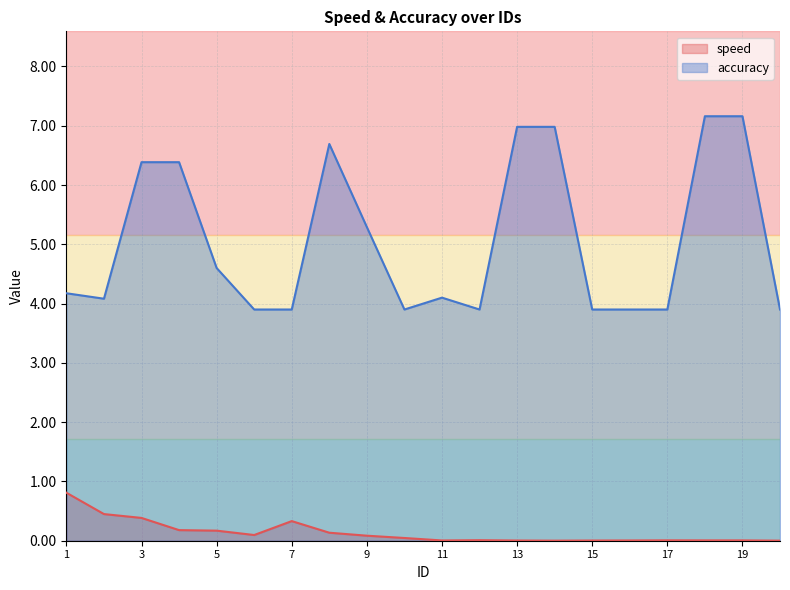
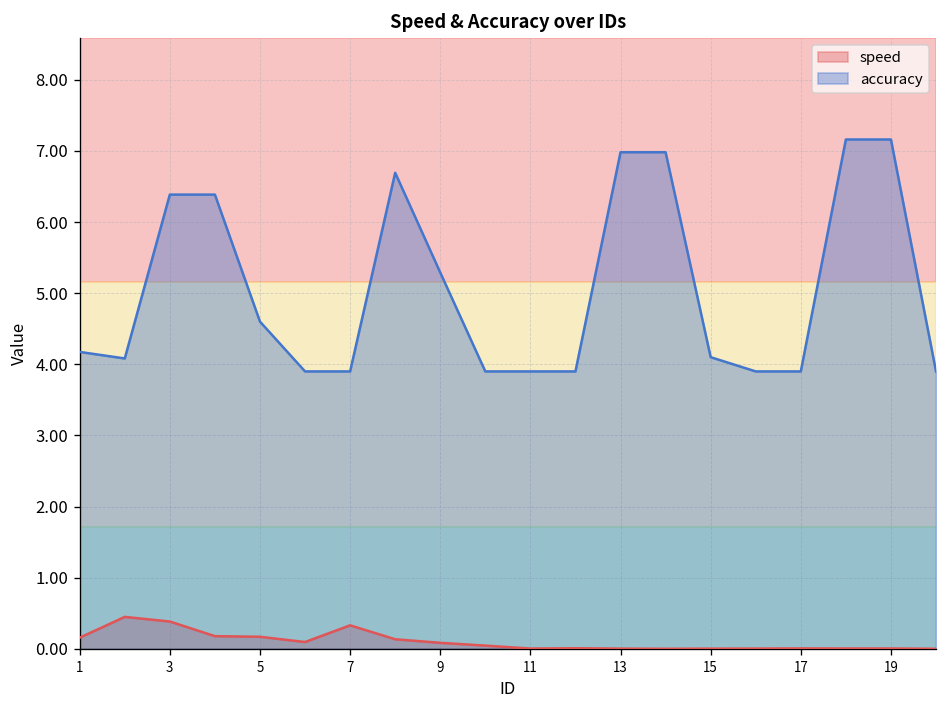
  {
    "speed": {
-     "1": 0.8,
+     "1": 0.2,
      "3": 0.4,
      "5": 0.2,
      "7": 0.3,
      "9": 0.1,
      "11": 0.0,
      "13": 0.0,
      "15": 0.0,
      "17": 0.0,
      "19": 0.0
    },
    "accuracy": {
      "1": 4.2,
      "3": 6.4,
      "5": 4.6,
      "7": 3.9,
      "9": 5.3,
-     "11": 4.1,
+     "11": 3.9,
      "13": 7.0,
-     "15": 3.9,
+     "15": 4.1,
      "17": 3.9,
      "19": 7.2
    }
  }
